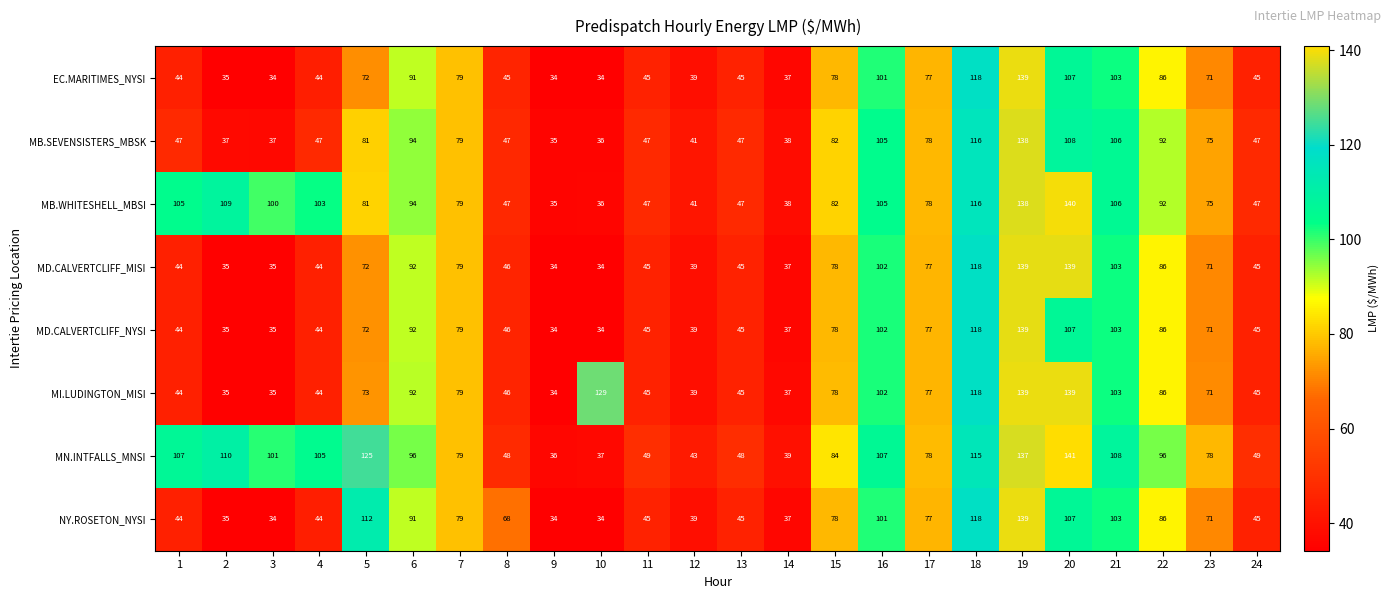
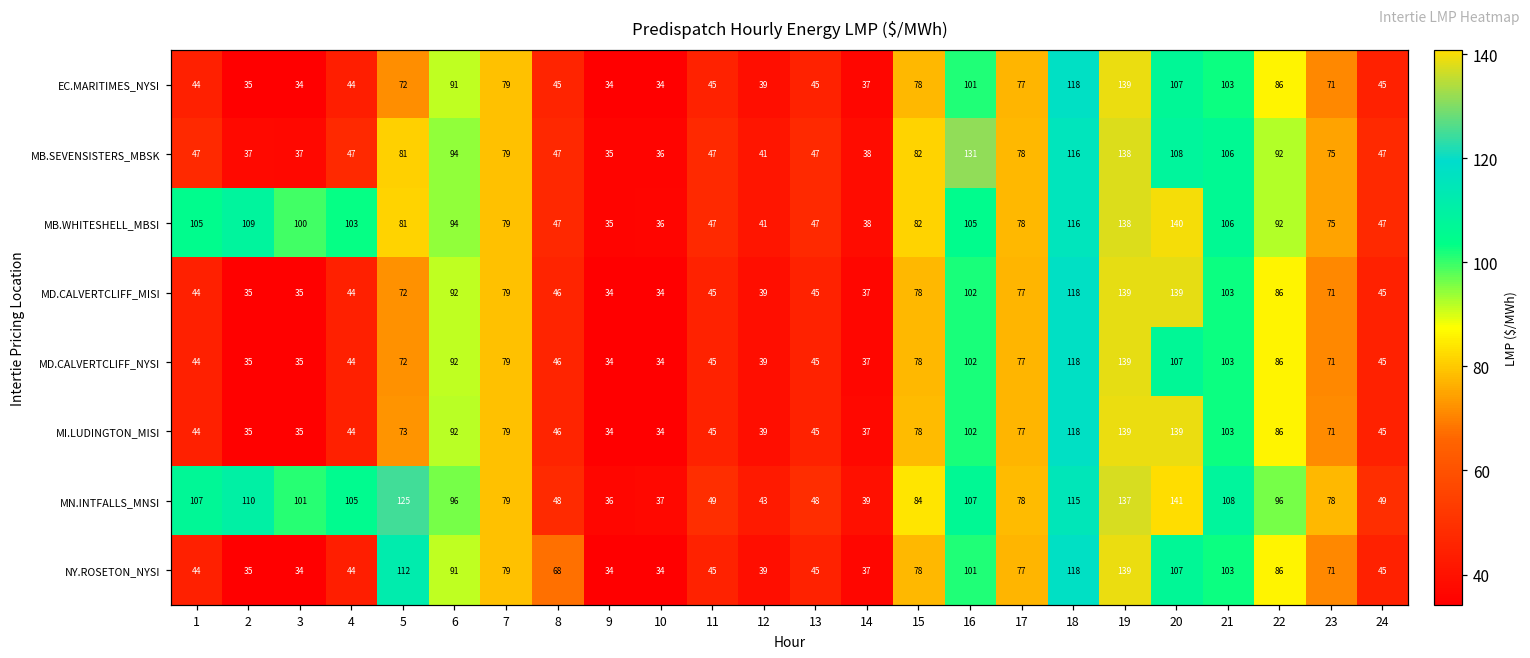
  {
    "EC.MARITIMES_NYSI": {
      "1": 44,
      "2": 35,
      "3": 34,
      "4": 44,
      "5": 72,
      "6": 91,
      "7": 79,
      "8": 45,
      "9": 34,
      "10": 34,
      "11": 45,
      "12": 39,
      "13": 45,
      "14": 37,
      "15": 78,
      "16": 101,
      "17": 77,
      "18": 118,
      "19": 139,
      "20": 107,
      "21": 103,
      "22": 86,
      "23": 71,
      "24": 45
    },
    "MB.SEVENSISTERS_MBSK": {
      "1": 47,
      "2": 37,
      "3": 37,
      "4": 47,
      "5": 81,
      "6": 94,
      "7": 79,
      "8": 47,
      "9": 35,
      "10": 36,
      "11": 47,
      "12": 41,
      "13": 47,
      "14": 38,
      "15": 82,
-     "16": 105,
+     "16": 131,
      "17": 78,
      "18": 116,
      "19": 138,
      "20": 108,
      "21": 106,
      "22": 92,
      "23": 75,
      "24": 47
    },
    "MB.WHITESHELL_MBSI": {
      "1": 105,
      "2": 109,
      "3": 100,
      "4": 103,
      "5": 81,
      "6": 94,
      "7": 79,
      "8": 47,
      "9": 35,
      "10": 36,
      "11": 47,
      "12": 41,
      "13": 47,
      "14": 38,
      "15": 82,
      "16": 105,
      "17": 78,
      "18": 116,
      "19": 138,
      "20": 140,
      "21": 106,
      "22": 92,
      "23": 75,
      "24": 47
    },
    "MD.CALVERTCLIFF_MISI": {
      "1": 44,
      "2": 35,
      "3": 35,
      "4": 44,
      "5": 72,
      "6": 92,
      "7": 79,
      "8": 46,
      "9": 34,
      "10": 34,
      "11": 45,
      "12": 39,
      "13": 45,
      "14": 37,
      "15": 78,
      "16": 102,
      "17": 77,
      "18": 118,
      "19": 139,
      "20": 139,
      "21": 103,
      "22": 86,
      "23": 71,
      "24": 45
    },
    "MD.CALVERTCLIFF_NYSI": {
      "1": 44,
      "2": 35,
      "3": 35,
      "4": 44,
      "5": 72,
      "6": 92,
      "7": 79,
      "8": 46,
      "9": 34,
      "10": 34,
      "11": 45,
      "12": 39,
      "13": 45,
      "14": 37,
      "15": 78,
      "16": 102,
      "17": 77,
      "18": 118,
      "19": 139,
      "20": 107,
      "21": 103,
      "22": 86,
      "23": 71,
      "24": 45
    },
    "MI.LUDINGTON_MISI": {
      "1": 44,
      "2": 35,
      "3": 35,
      "4": 44,
      "5": 73,
      "6": 92,
      "7": 79,
      "8": 46,
      "9": 34,
-     "10": 129,
+     "10": 34,
      "11": 45,
      "12": 39,
      "13": 45,
      "14": 37,
      "15": 78,
      "16": 102,
      "17": 77,
      "18": 118,
      "19": 139,
      "20": 139,
      "21": 103,
      "22": 86,
      "23": 71,
      "24": 45
    },
    "MN.INTFALLS_MNSI": {
      "1": 107,
      "2": 110,
      "3": 101,
      "4": 105,
      "5": 125,
      "6": 96,
      "7": 79,
      "8": 48,
      "9": 36,
      "10": 37,
      "11": 49,
      "12": 43,
      "13": 48,
      "14": 39,
      "15": 84,
      "16": 107,
      "17": 78,
      "18": 115,
      "19": 137,
      "20": 141,
      "21": 108,
      "22": 96,
      "23": 78,
      "24": 49
    },
    "NY.ROSETON_NYSI": {
      "1": 44,
      "2": 35,
      "3": 34,
      "4": 44,
      "5": 112,
      "6": 91,
      "7": 79,
      "8": 68,
      "9": 34,
      "10": 34,
      "11": 45,
      "12": 39,
      "13": 45,
      "14": 37,
      "15": 78,
      "16": 101,
      "17": 77,
      "18": 118,
      "19": 139,
      "20": 107,
      "21": 103,
      "22": 86,
      "23": 71,
      "24": 45
    }
  }
